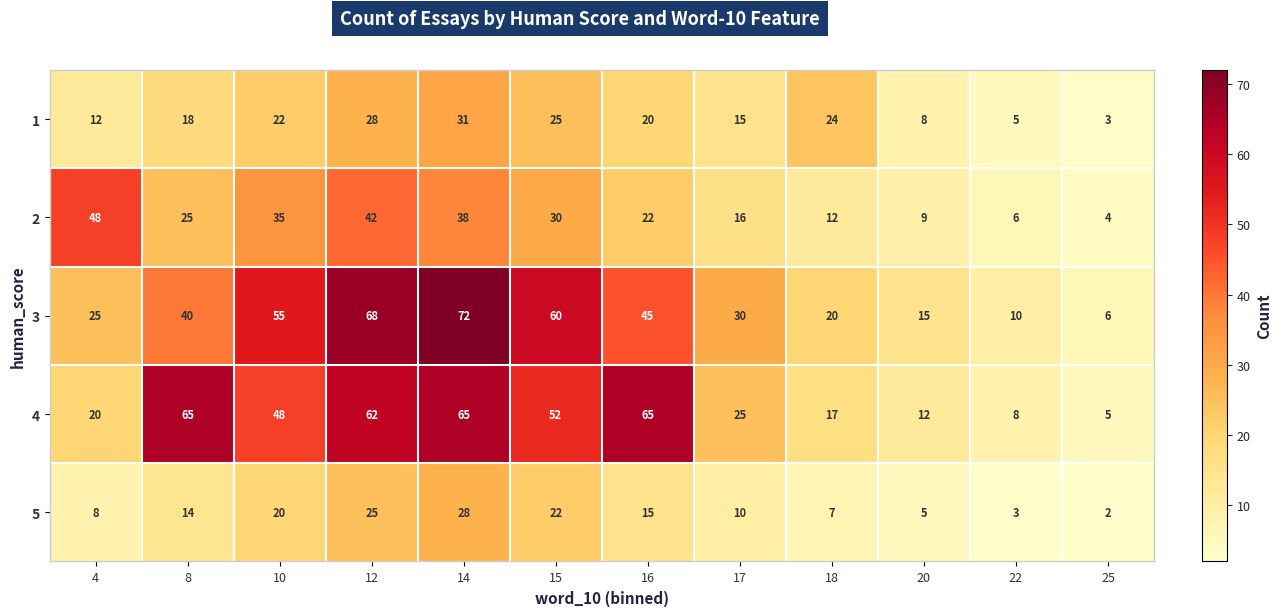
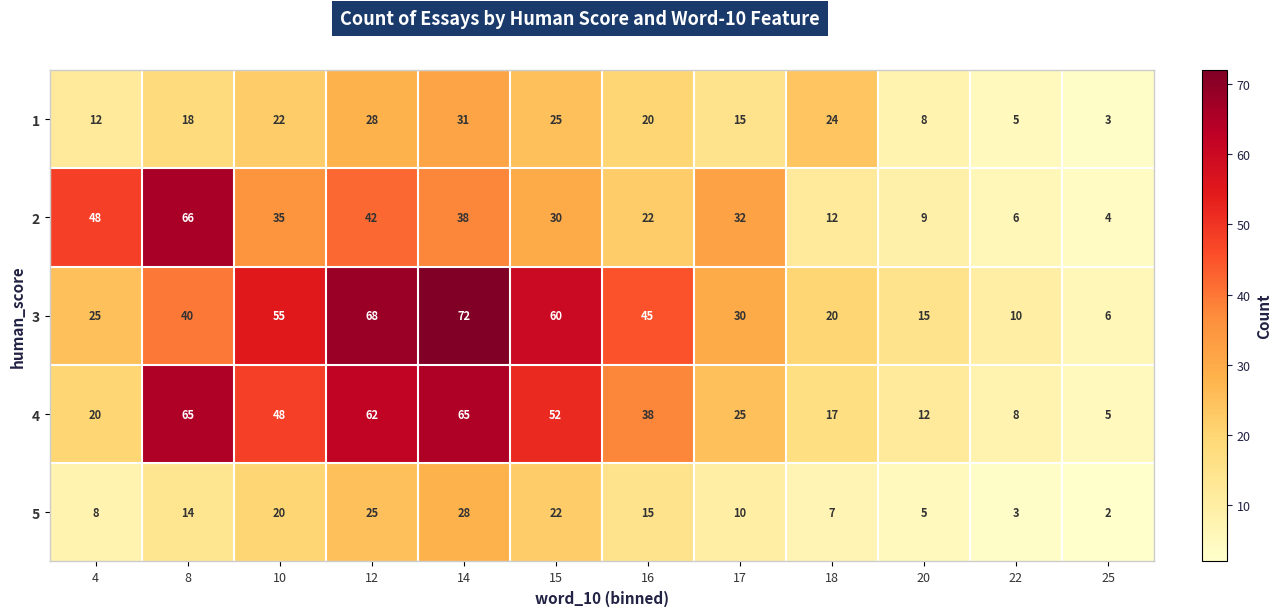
  {
    "1": {
      "4": 12,
      "8": 18,
      "10": 22,
      "12": 28,
      "14": 31,
      "15": 25,
      "16": 20,
      "17": 15,
      "18": 24,
      "20": 8,
      "22": 5,
      "25": 3
    },
    "2": {
      "4": 48,
-     "8": 25,
+     "8": 66,
      "10": 35,
      "12": 42,
      "14": 38,
      "15": 30,
      "16": 22,
-     "17": 16,
+     "17": 32,
      "18": 12,
      "20": 9,
      "22": 6,
      "25": 4
    },
    "3": {
      "4": 25,
      "8": 40,
      "10": 55,
      "12": 68,
      "14": 72,
      "15": 60,
      "16": 45,
      "17": 30,
      "18": 20,
      "20": 15,
      "22": 10,
      "25": 6
    },
    "4": {
      "4": 20,
      "8": 65,
      "10": 48,
      "12": 62,
      "14": 65,
      "15": 52,
-     "16": 65,
+     "16": 38,
      "17": 25,
      "18": 17,
      "20": 12,
      "22": 8,
      "25": 5
    },
    "5": {
      "4": 8,
      "8": 14,
      "10": 20,
      "12": 25,
      "14": 28,
      "15": 22,
      "16": 15,
      "17": 10,
      "18": 7,
      "20": 5,
      "22": 3,
      "25": 2
    }
  }
